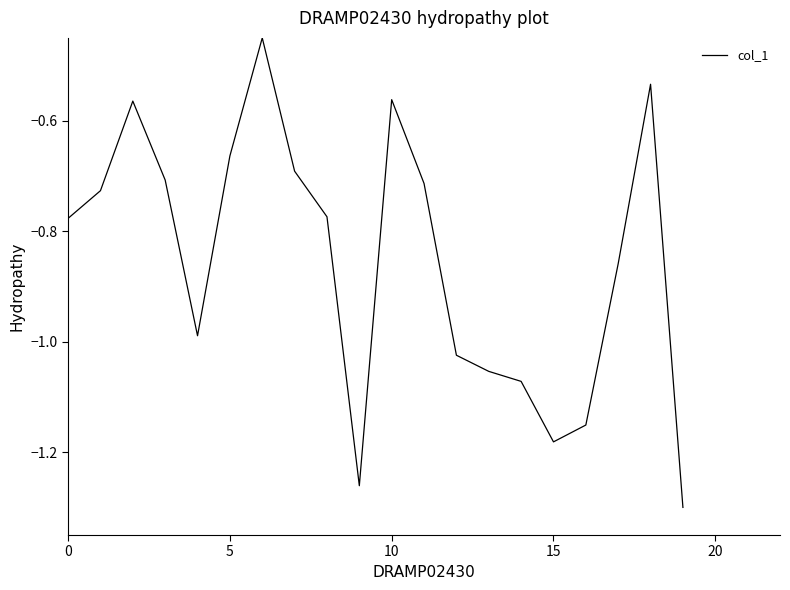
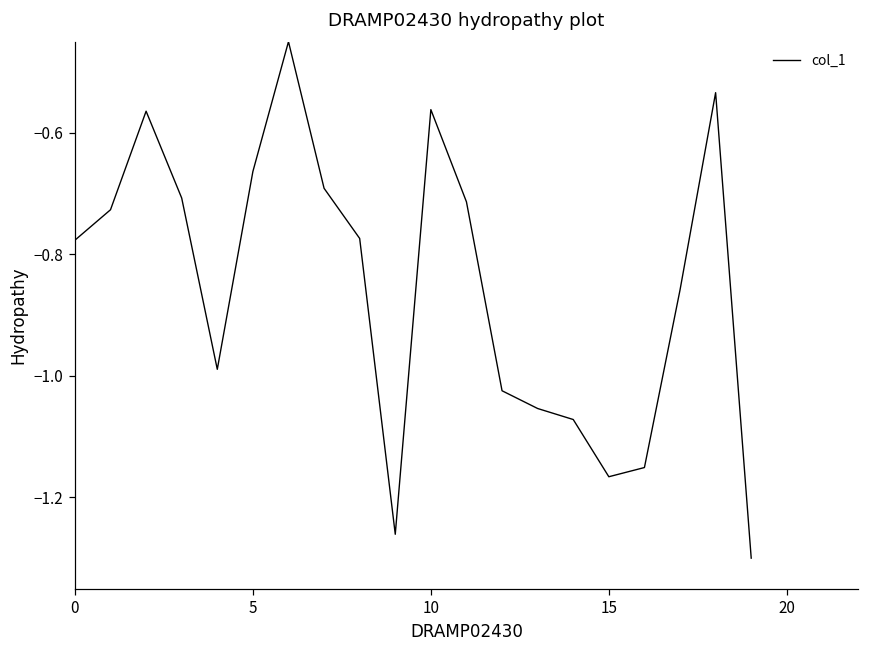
  {
    "0": -0.78,
    "5": -0.66,
    "10": -0.56,
-   "15": -1.18
+   "15": -1.17
  }
